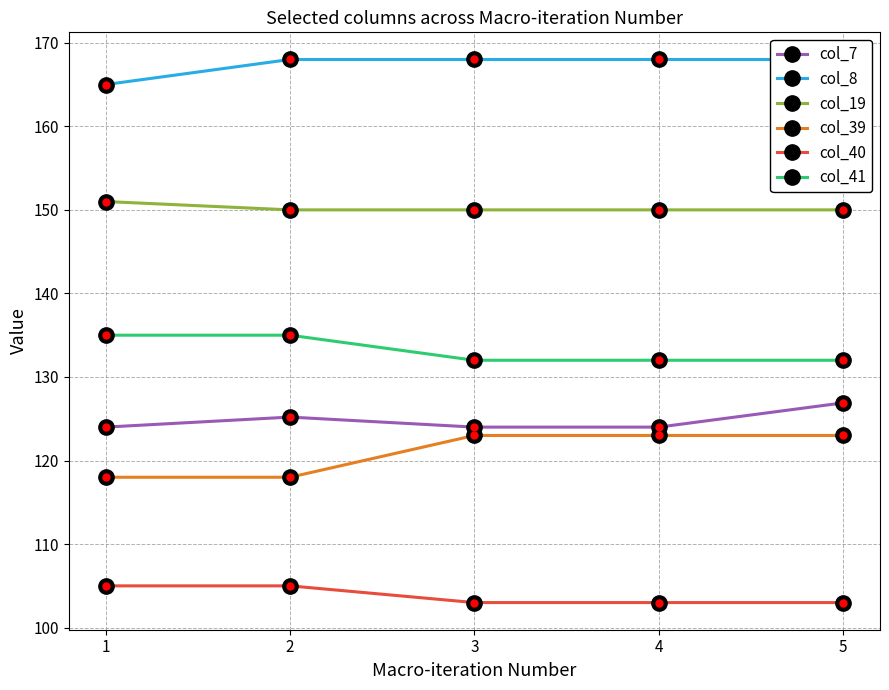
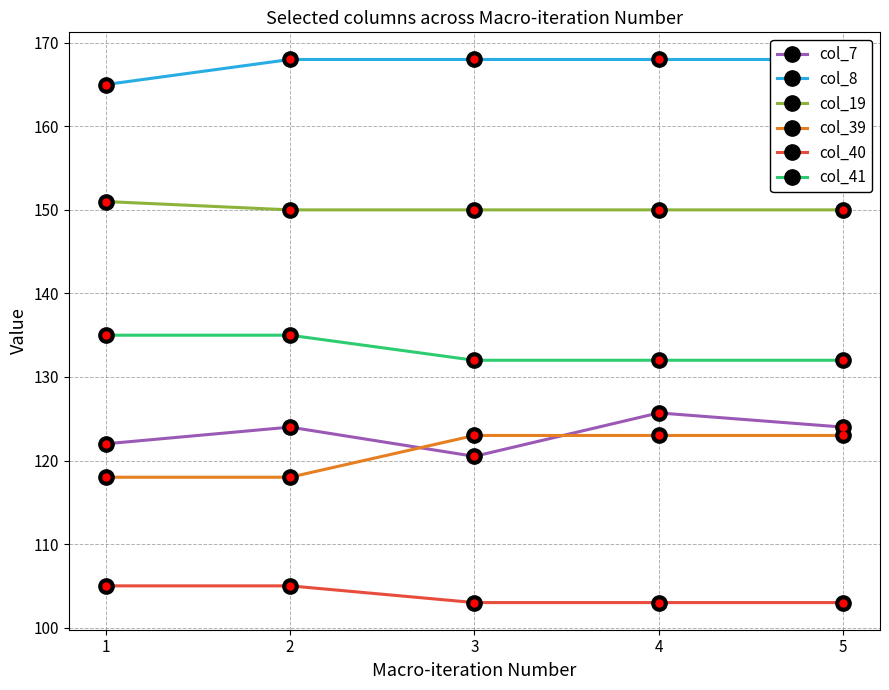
  {
    "col_7": {
-     "1": 124,
-     "2": 125,
-     "3": 124,
-     "4": 124,
-     "5": 127
+     "1": 122,
+     "2": 124,
+     "3": 121,
+     "4": 126,
+     "5": 124
    },
    "col_8": {
      "1": 165,
      "2": 168,
      "3": 168,
      "4": 168
    },
    "col_19": {
      "1": 151,
      "2": 150,
      "3": 150,
      "4": 150,
      "5": 150
    },
    "col_41": {
      "1": 135,
      "2": 135,
      "3": 132,
      "4": 132,
      "5": 132
    }
  }
